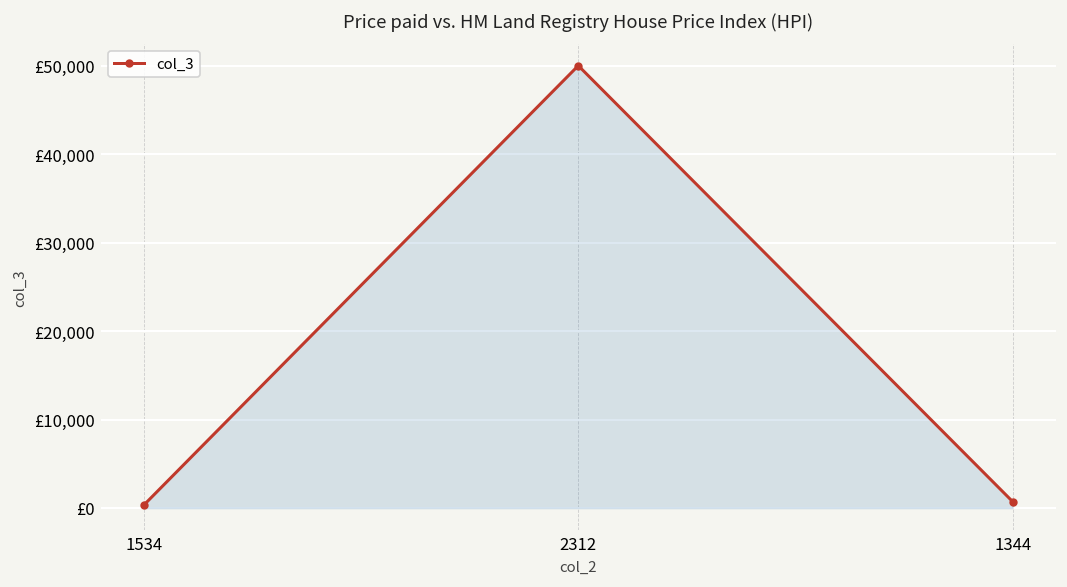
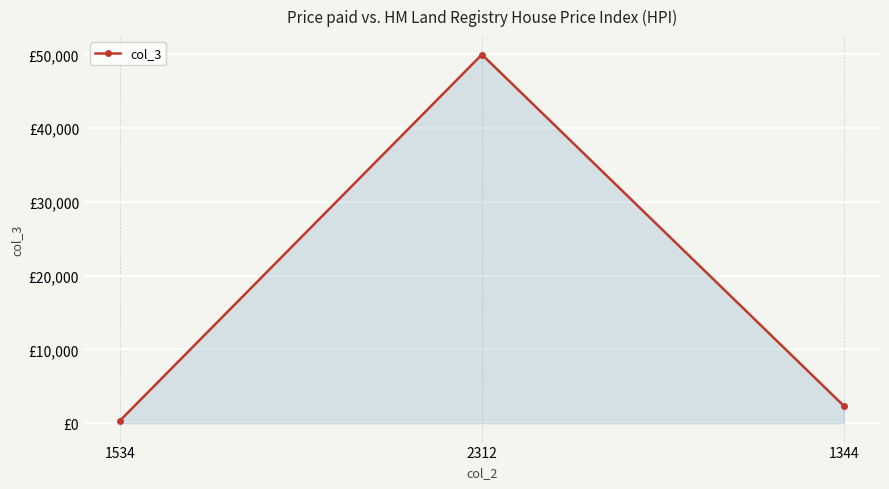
  {
    "1534": "£0",
    "2312": "£50,000",
-   "1344": "£1,000"
+   "1344": "£2,000"
  }
